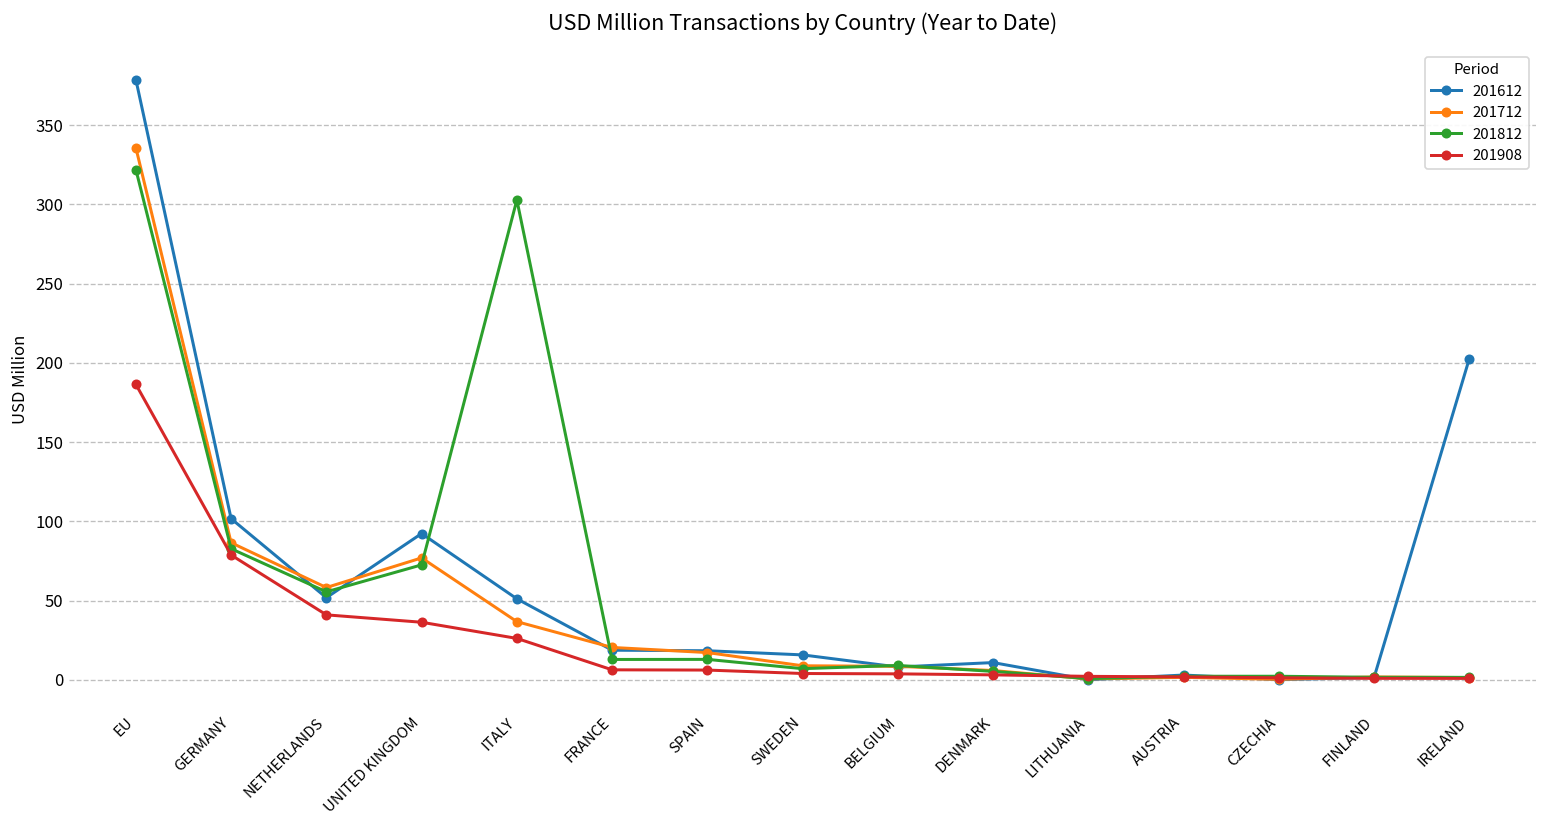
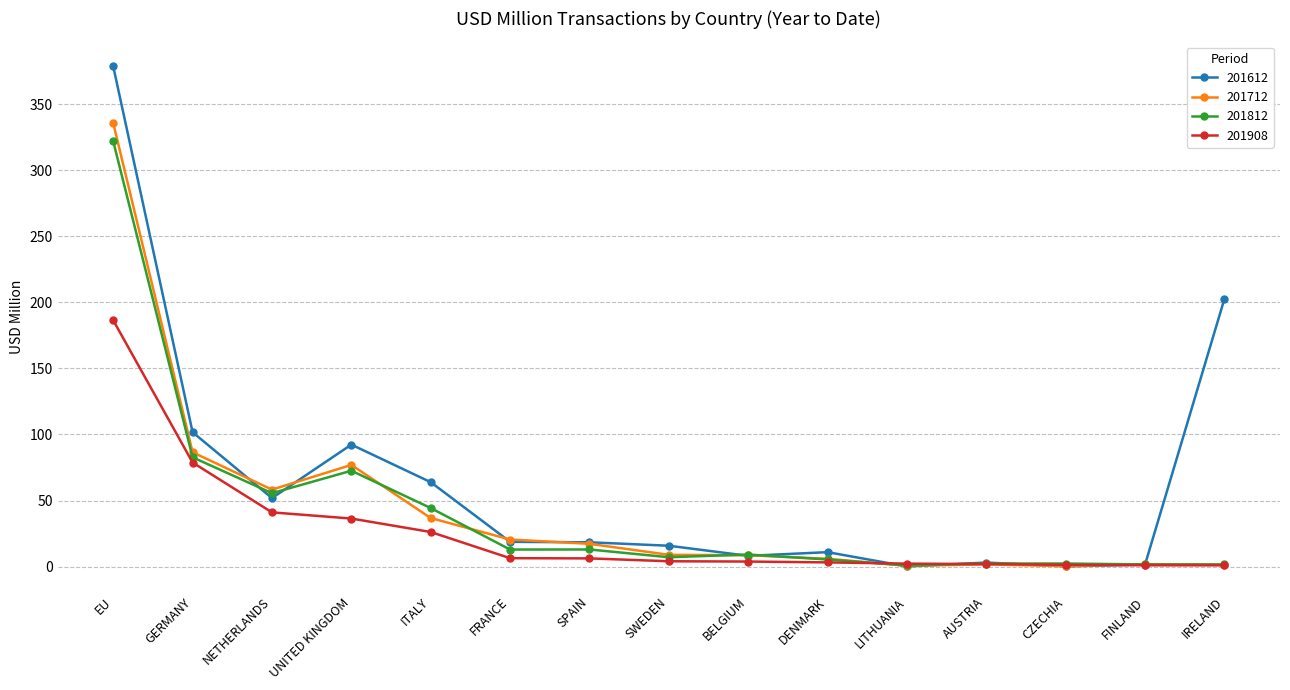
  {
    "201612": {
      "EU": 379,
      "GERMANY": 102,
      "NETHERLANDS": 52,
      "UNITED KINGDOM": 92,
-     "ITALY": 51,
+     "ITALY": 64,
      "SWEDEN": 16,
      "DENMARK": 11,
      "IRELAND": 203
    },
    "201712": {
      "EU": 336,
      "GERMANY": 87,
      "NETHERLANDS": 58,
      "UNITED KINGDOM": 77,
      "ITALY": 37
    },
    "201812": {
      "EU": 322,
      "GERMANY": 83,
      "NETHERLANDS": 56,
      "UNITED KINGDOM": 73,
-     "ITALY": 303,
+     "ITALY": 44,
      "FRANCE": 13,
      "SPAIN": 13
    },
    "201908": {
      "EU": 186,
      "GERMANY": 79,
      "NETHERLANDS": 41,
      "UNITED KINGDOM": 36,
      "ITALY": 26,
      "FRANCE": 6,
      "SPAIN": 6,
      "SWEDEN": 4,
      "BELGIUM": 4,
      "DENMARK": 3
    }
  }
